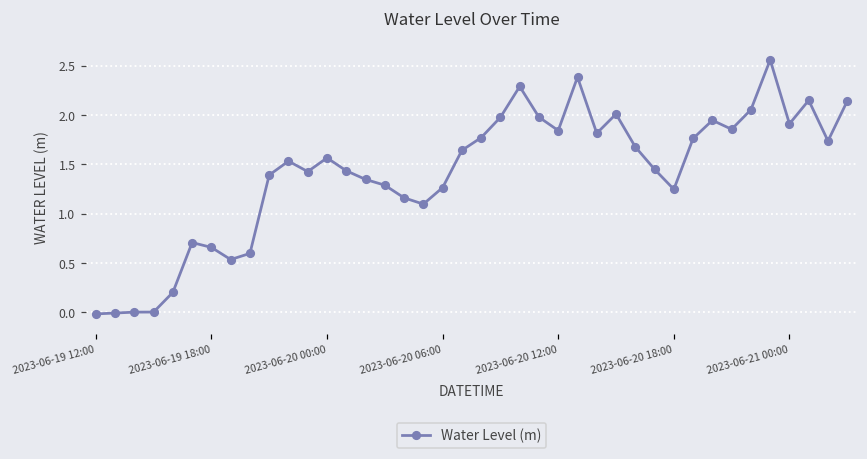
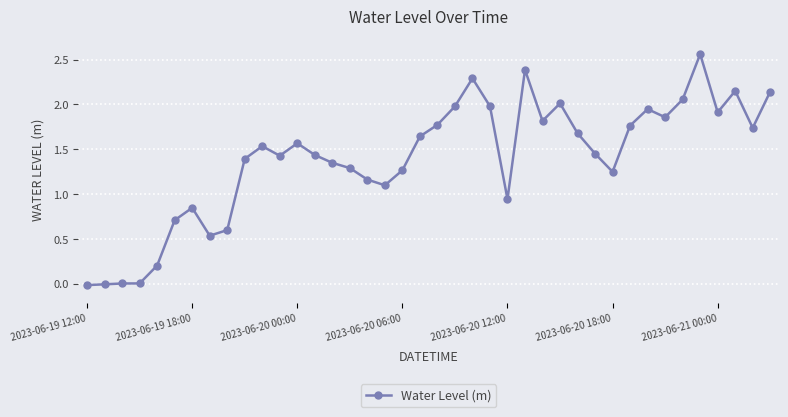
  {
    "2023-06-19 12:00": 0.0,
-   "2023-06-19 18:00": 0.7,
+   "2023-06-19 18:00": 0.8,
    "2023-06-20 00:00": 1.6,
    "2023-06-20 06:00": 1.3,
-   "2023-06-20 12:00": 1.8,
+   "2023-06-20 12:00": 0.9,
    "2023-06-20 18:00": 1.2,
    "2023-06-21 00:00": 1.9
  }
